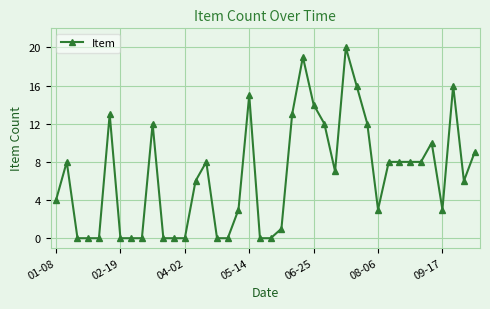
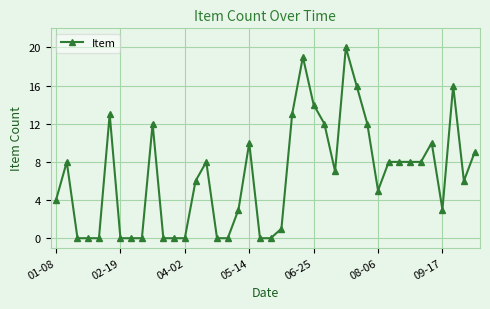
  {
    "01-08": 4,
    "02-19": 0,
    "04-02": 0,
-   "05-14": 15,
+   "05-14": 10,
    "06-25": 14,
-   "08-06": 3,
+   "08-06": 5,
    "09-17": 3
  }
